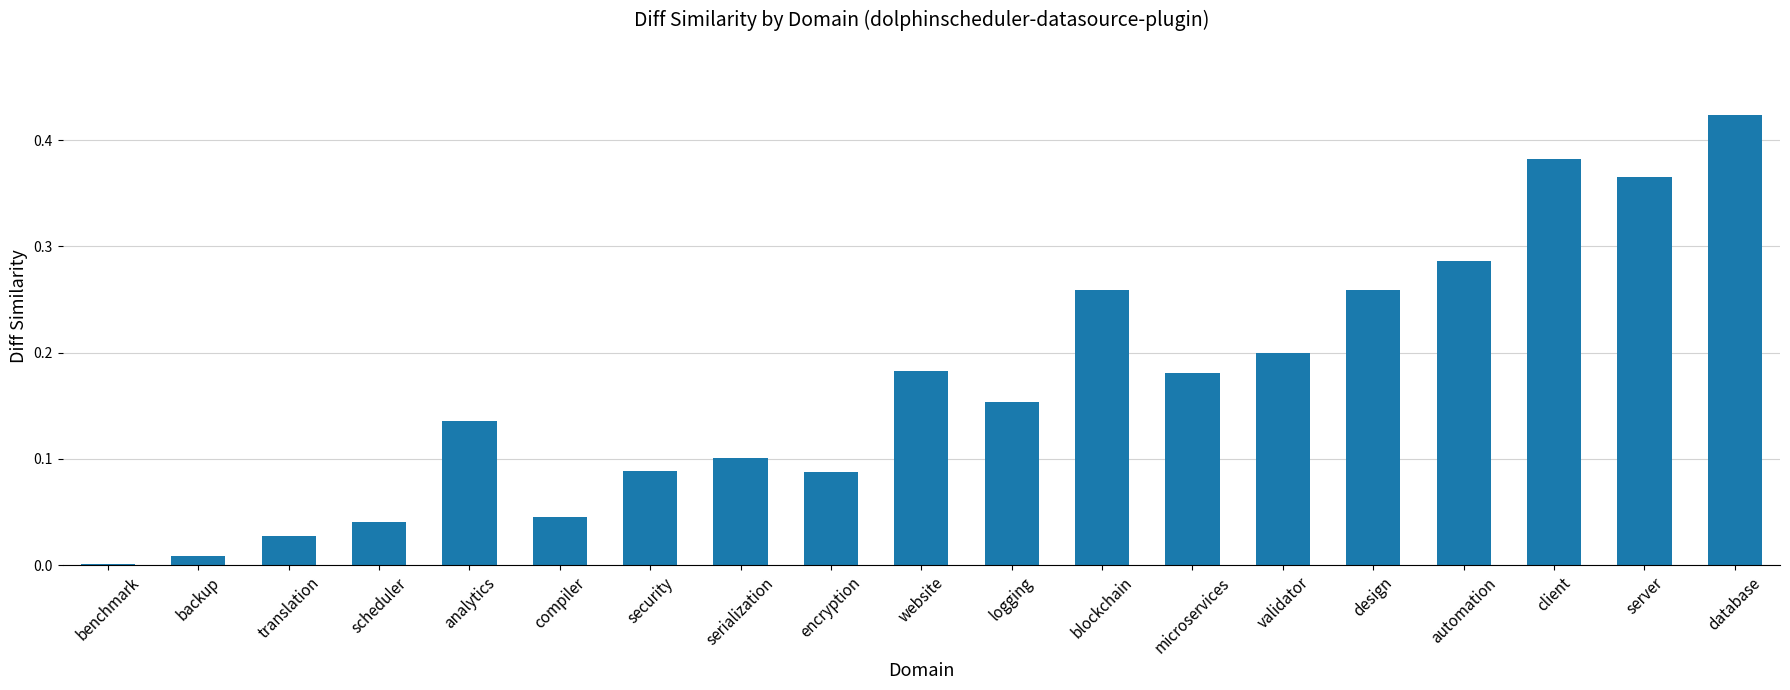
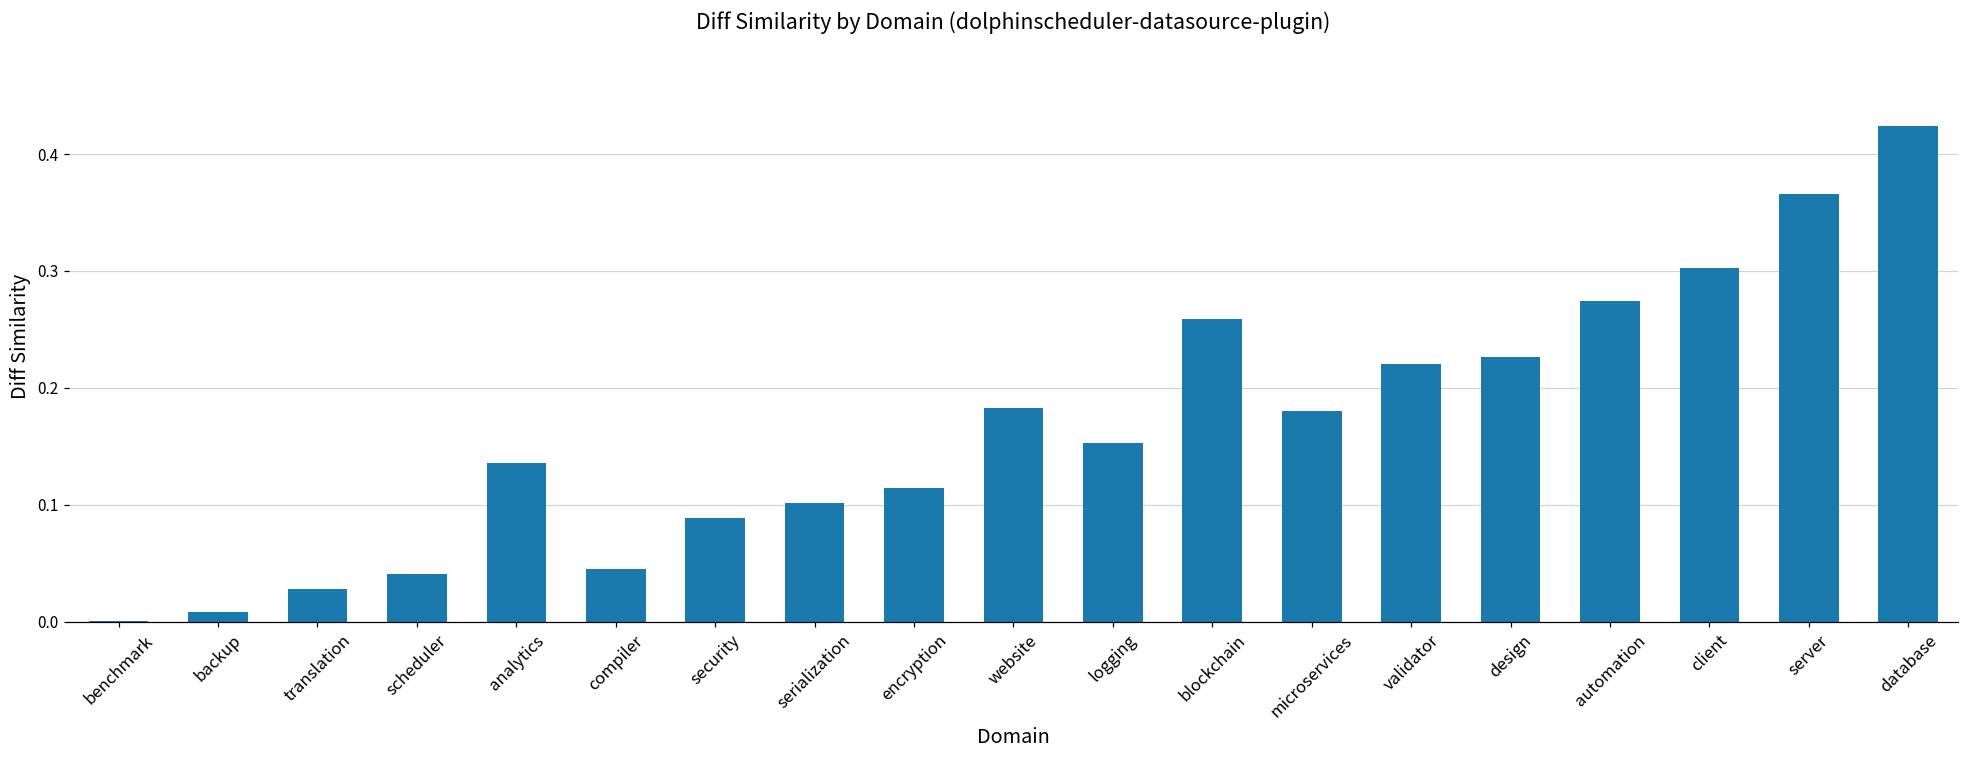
  {
    "backup": 0.009,
    "translation": 0.028,
    "scheduler": 0.041,
    "analytics": 0.136,
    "compiler": 0.045,
    "security": 0.089,
    "serialization": 0.101,
-   "encryption": 0.087,
+   "encryption": 0.114,
    "website": 0.183,
    "logging": 0.153,
    "blockchain": 0.259,
    "microservices": 0.180,
-   "validator": 0.200,
-   "design": 0.258,
-   "automation": 0.286,
-   "client": 0.382,
+   "validator": 0.220,
+   "design": 0.227,
+   "automation": 0.274,
+   "client": 0.303,
    "server": 0.366,
    "database": 0.424
  }
